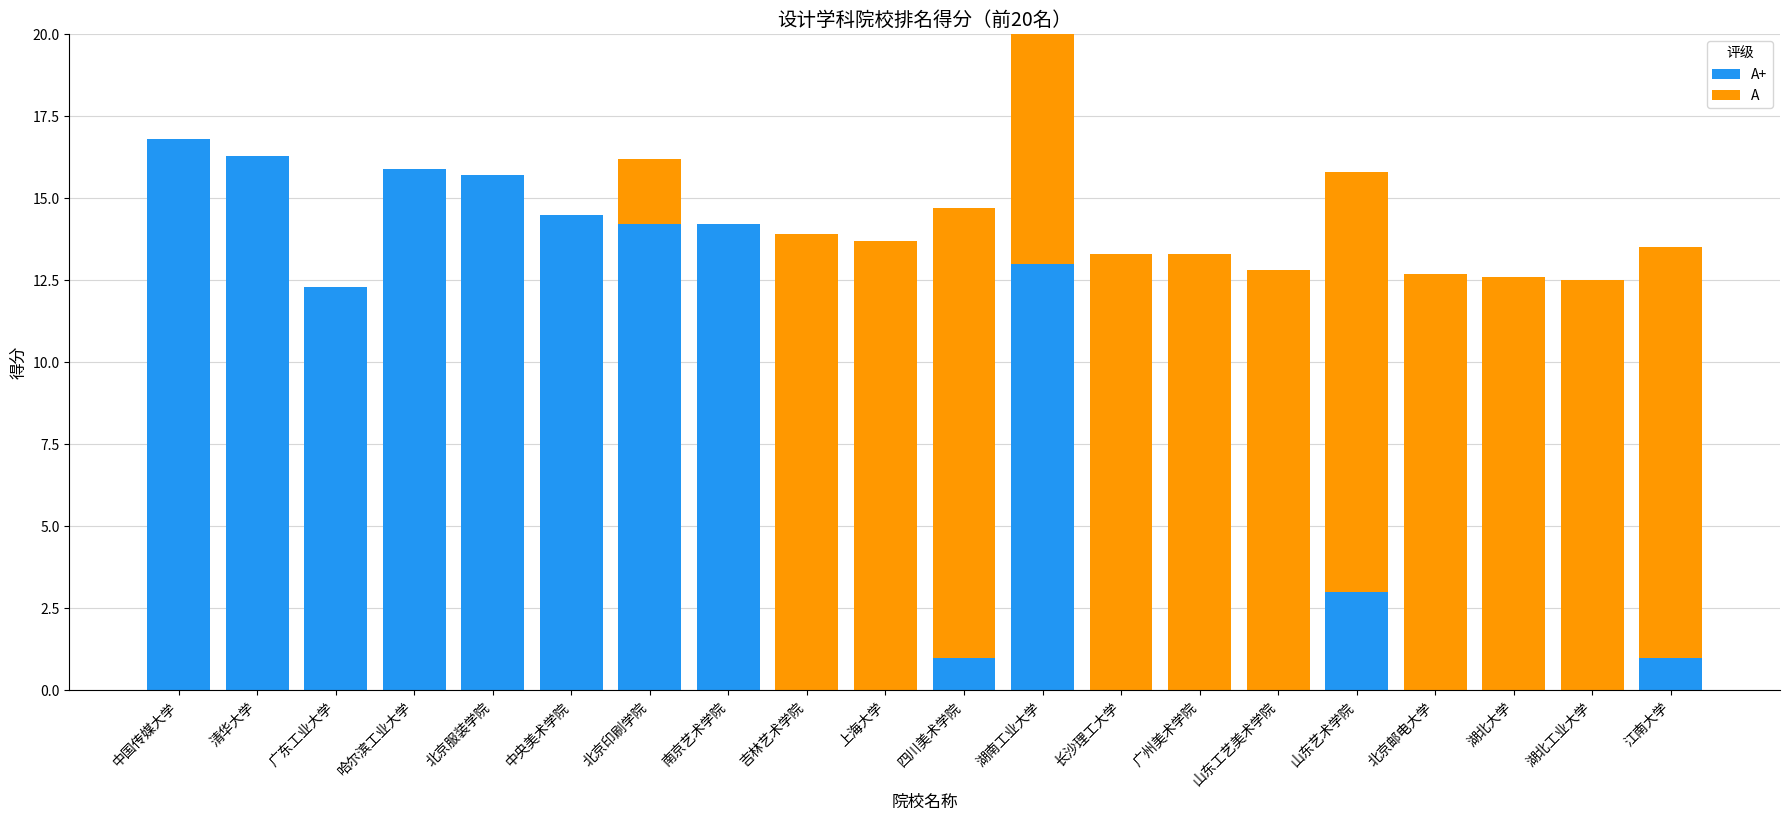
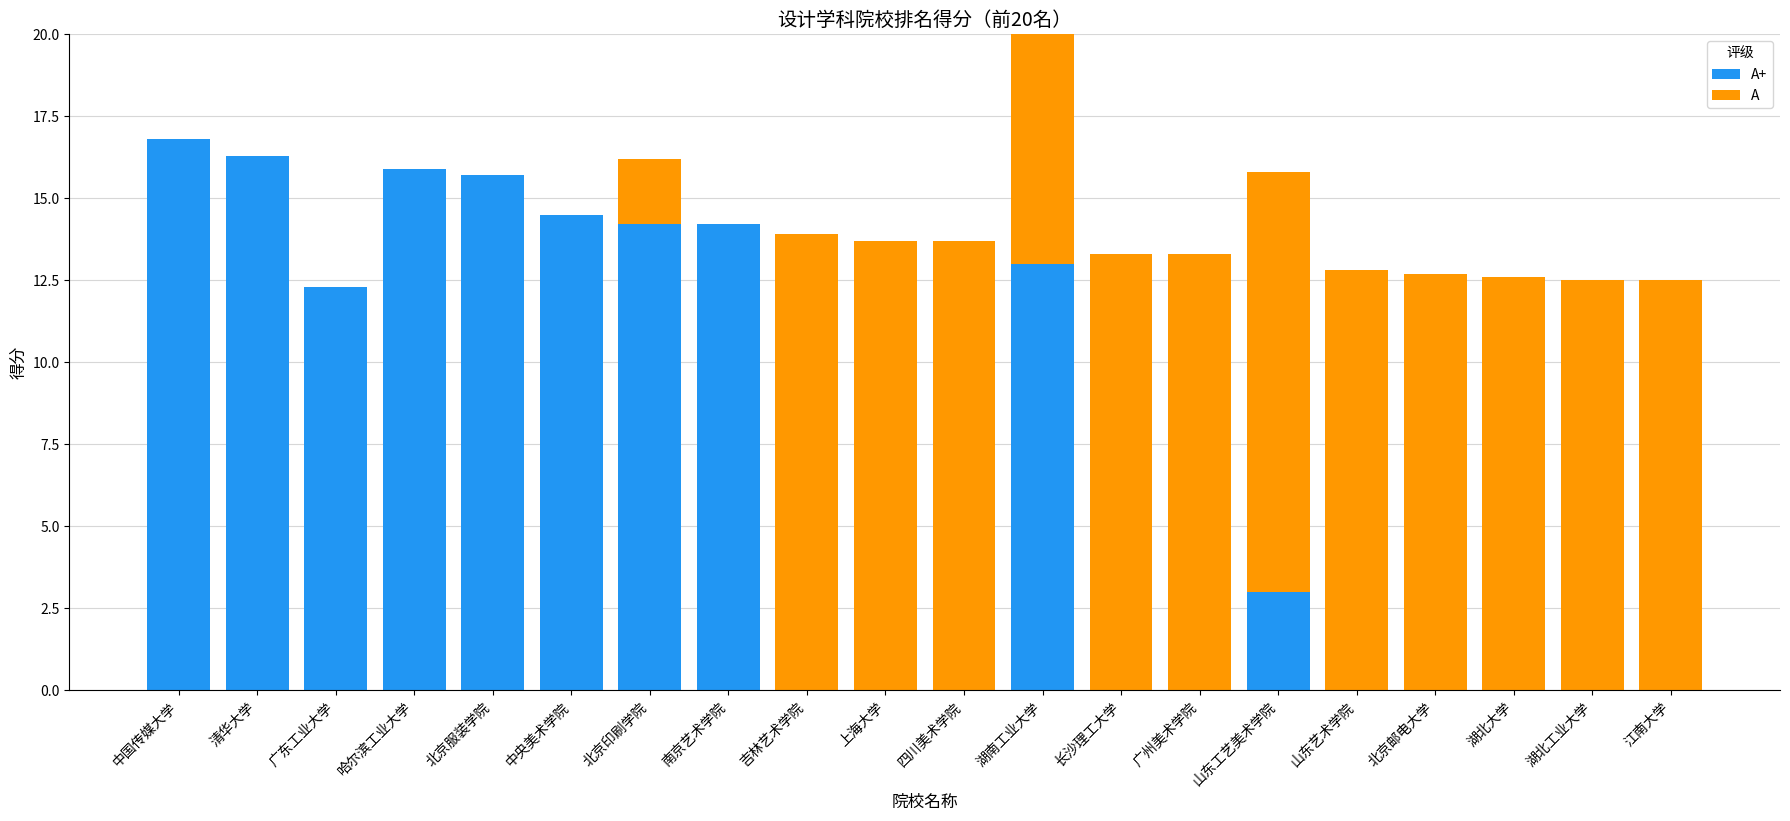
  {
    "A+": {
      "中国传媒大学": 16.8,
      "清华大学": 16.3,
      "广东工业大学": 12.3,
      "哈尔滨工业大学": 15.9,
      "北京服装学院": 15.7,
      "中央美术学院": 14.5,
      "北京印刷学院": 14.2,
      "南京艺术学院": 14.2,
      "吉林艺术学院": 0,
      "上海大学": 0,
-     "四川美术学院": 1,
+     "四川美术学院": 0,
      "湖南工业大学": 13,
      "长沙理工大学": 0,
      "广州美术学院": 0,
-     "山东工艺美术学院": 0,
-     "山东艺术学院": 3,
+     "山东工艺美术学院": 3,
+     "山东艺术学院": 0,
      "北京邮电大学": 0,
      "湖北大学": 0,
      "湖北工业大学": 0,
-     "江南大学": 1
+     "江南大学": 0
    },
    "A": {
      "中国传媒大学": 0,
      "清华大学": 0,
      "广东工业大学": 0,
      "哈尔滨工业大学": 0,
      "北京服装学院": 0,
      "中央美术学院": 0,
      "北京印刷学院": 2,
      "南京艺术学院": 0,
      "吉林艺术学院": 13.9,
      "上海大学": 13.7,
      "四川美术学院": 13.7,
      "长沙理工大学": 13.3,
      "广州美术学院": 13.3,
      "山东工艺美术学院": 12.8,
      "山东艺术学院": 12.8,
      "北京邮电大学": 12.7,
      "湖北大学": 12.6,
      "湖北工业大学": 12.5,
      "江南大学": 12.5
    }
  }
